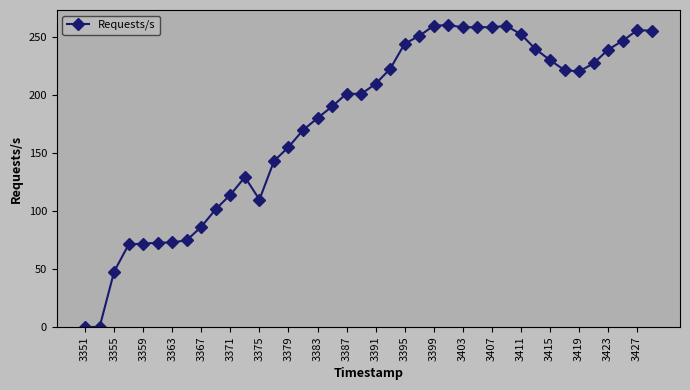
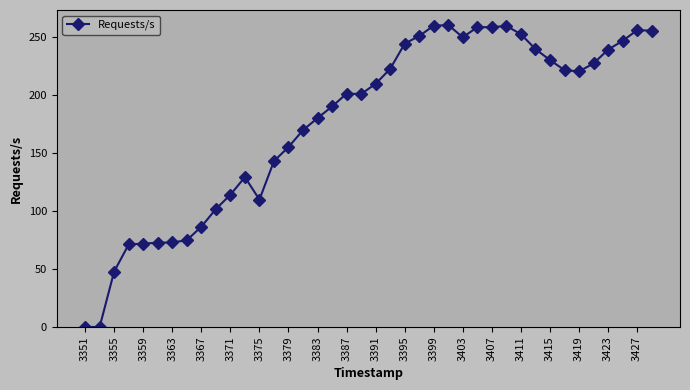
  {
    "3351": 0,
    "3355": 48,
    "3359": 72,
    "3363": 73,
    "3367": 87,
    "3371": 114,
    "3375": 110,
    "3379": 155,
    "3383": 180,
    "3387": 202,
    "3391": 210,
    "3395": 245,
    "3399": 260,
-   "3403": 259,
+   "3403": 250,
    "3407": 259,
    "3411": 253,
    "3415": 231,
    "3419": 221,
    "3423": 240,
    "3427": 256
  }
